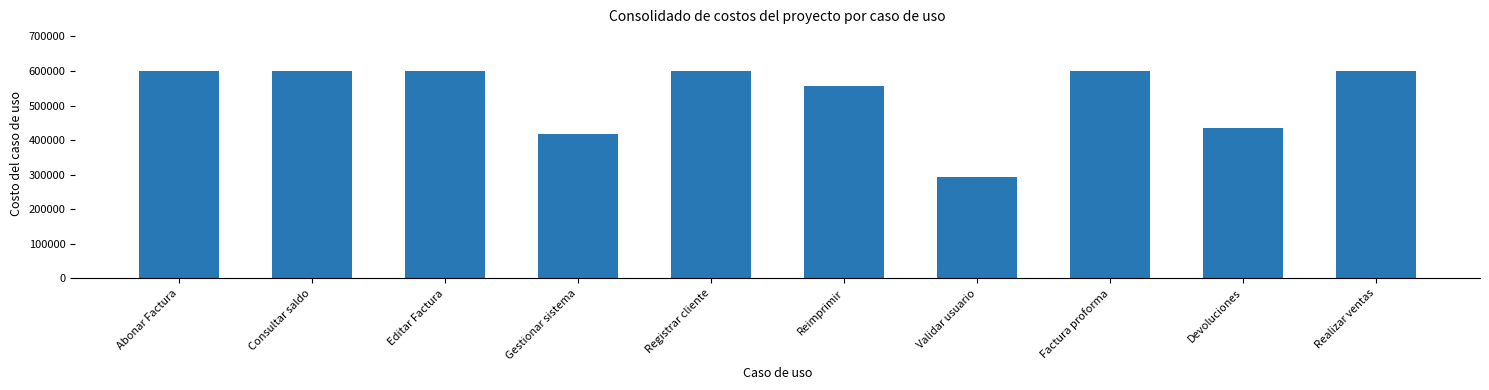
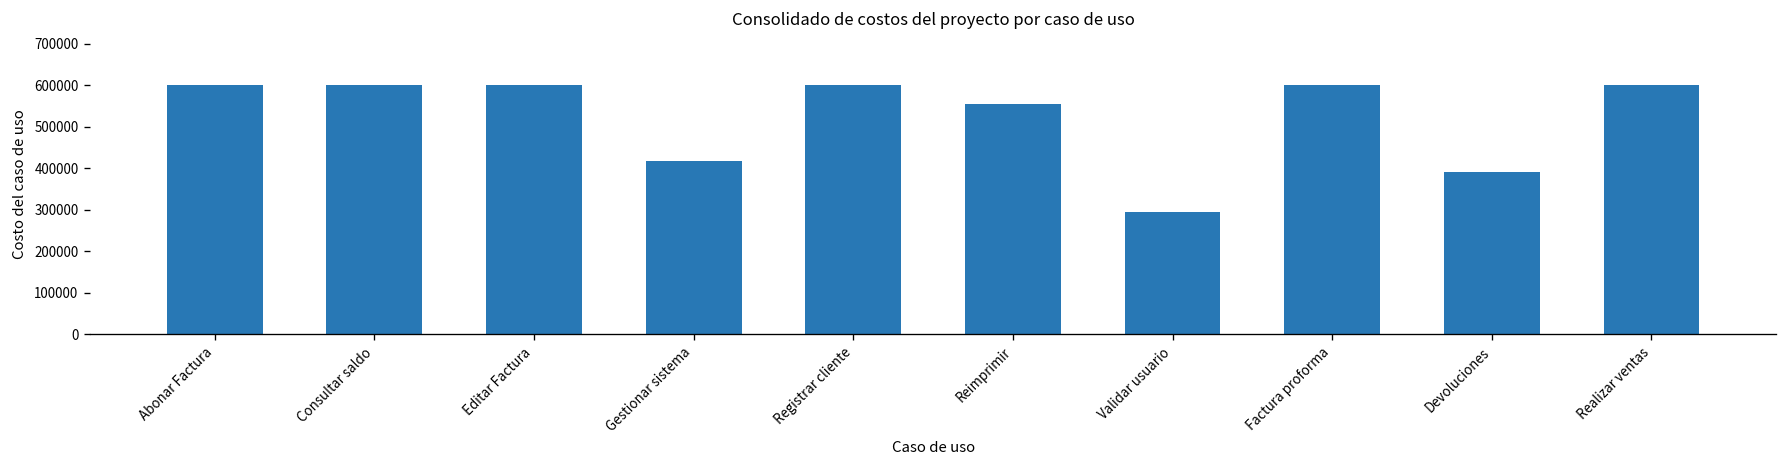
  {
    "Abonar Factura": 600000,
    "Consultar saldo": 600000,
    "Editar Factura": 600000,
    "Gestionar sistema": 420000,
    "Registrar cliente": 600000,
    "Reimprimir": 560000,
    "Validar usuario": 290000,
    "Factura proforma": 600000,
-   "Devoluciones": 430000,
+   "Devoluciones": 390000,
    "Realizar ventas": 600000
  }
